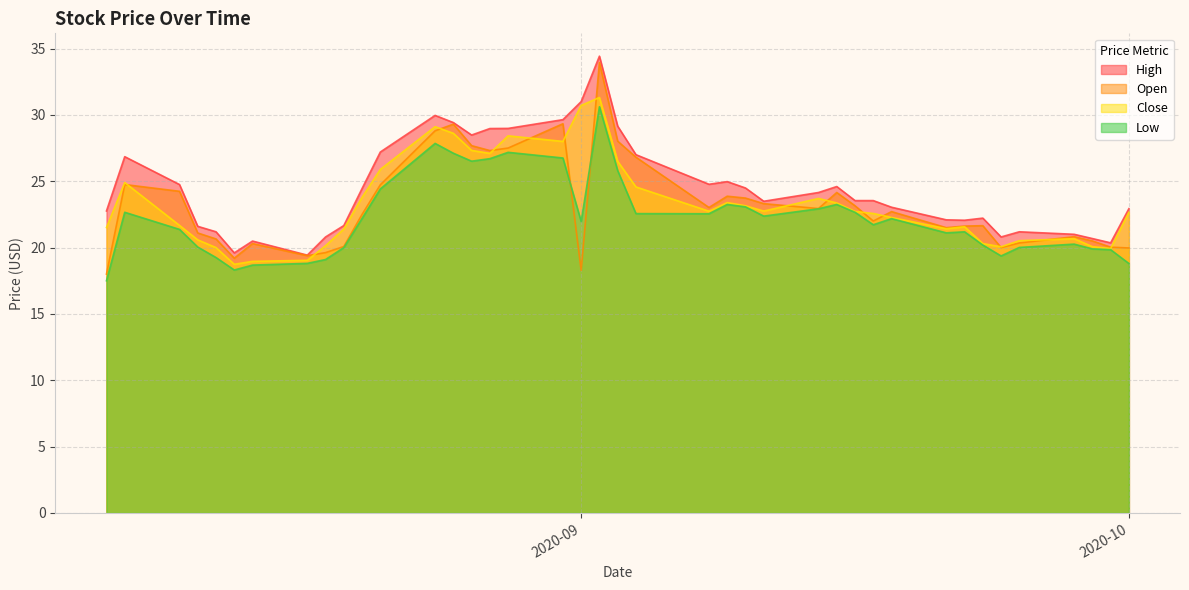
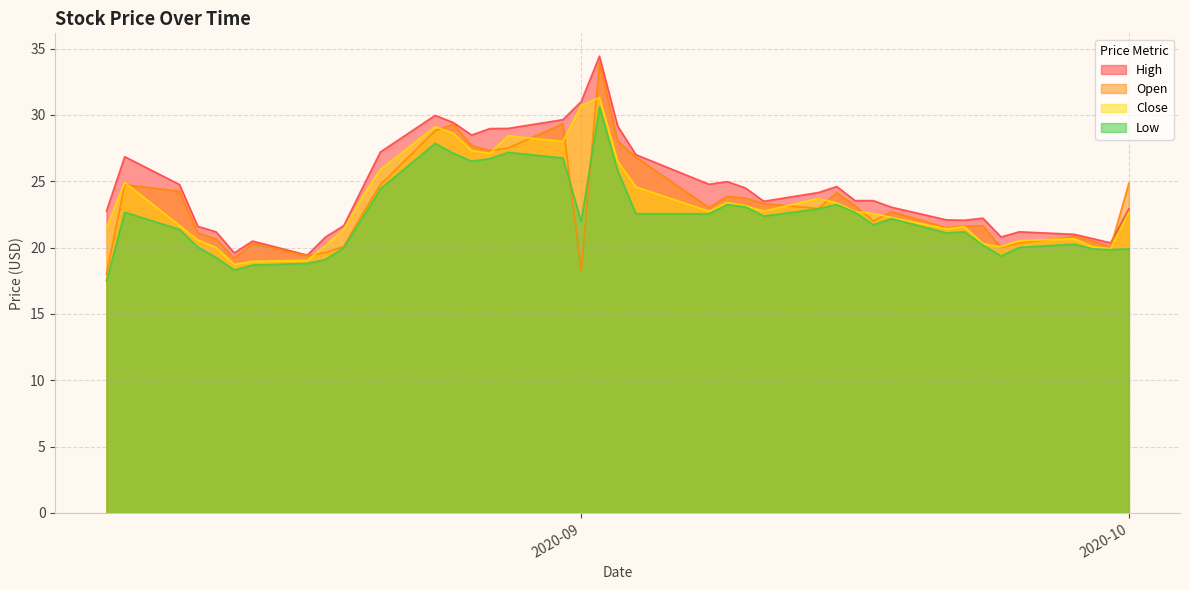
  {
    "High": {
      "2020-09": 31.0,
      "2020-10": 22.9
    },
    "Open": {
      "2020-09": 18.3,
-     "2020-10": 20.0
+     "2020-10": 24.9
    },
    "Close": {
      "2020-09": 30.7,
      "2020-10": 22.7
    },
    "Low": {
      "2020-09": 22.0,
-     "2020-10": 18.8
+     "2020-10": 19.9
    }
  }
